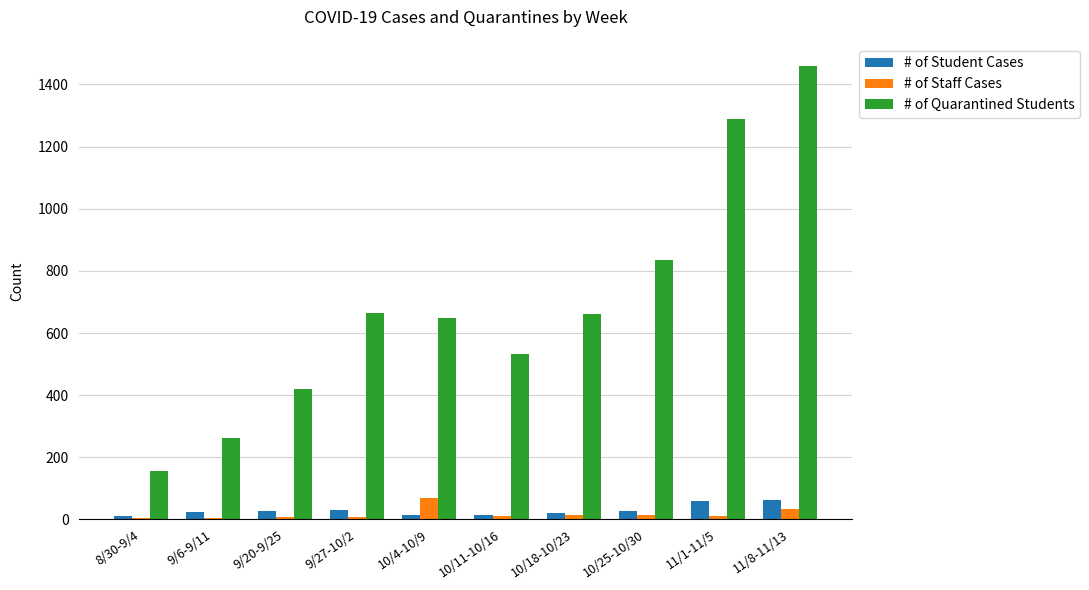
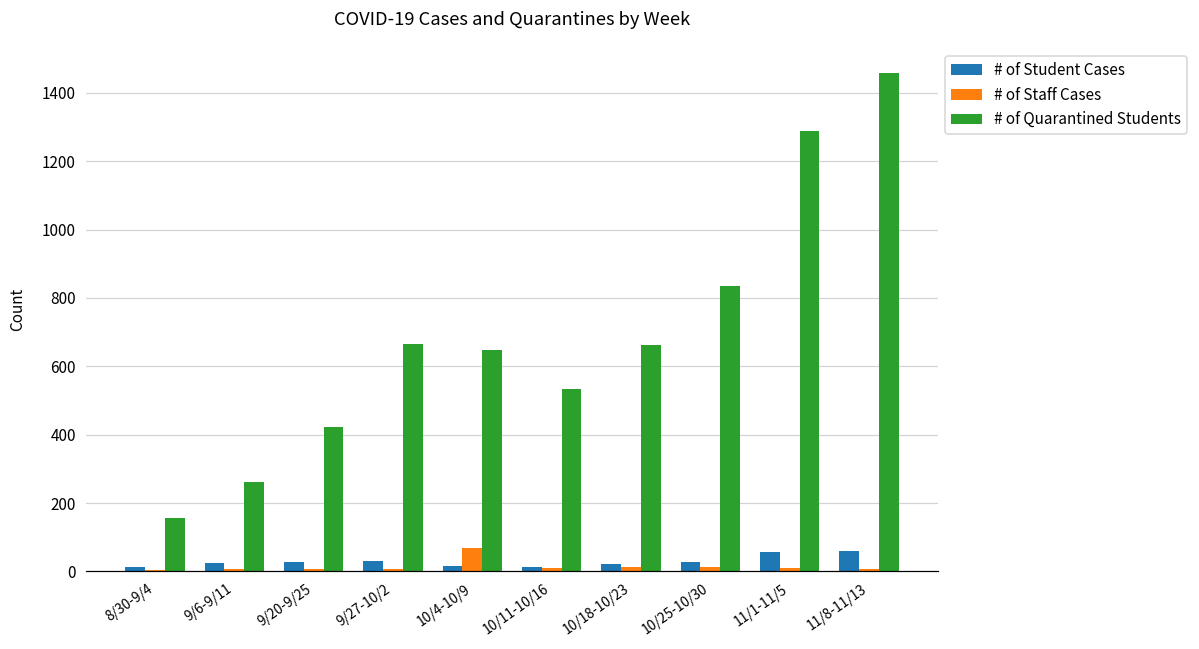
  {
    "# of Student Cases": {
      "8/30-9/4": 10,
      "9/6-9/11": 20,
      "9/20-9/25": 30,
      "9/27-10/2": 30,
      "10/4-10/9": 20,
      "10/11-10/16": 10,
      "10/18-10/23": 20,
      "10/25-10/30": 30,
      "11/1-11/5": 60,
      "11/8-11/13": 60
    },
    "# of Staff Cases": {
      "10/4-10/9": 70,
      "10/11-10/16": 10,
      "10/18-10/23": 10,
      "10/25-10/30": 10,
      "11/1-11/5": 10,
-     "11/8-11/13": 40
+     "11/8-11/13": 10
    },
    "# of Quarantined Students": {
      "8/30-9/4": 160,
      "9/6-9/11": 260,
      "9/20-9/25": 420,
      "9/27-10/2": 670,
      "10/4-10/9": 650,
      "10/11-10/16": 530,
      "10/18-10/23": 660,
      "10/25-10/30": 840,
      "11/1-11/5": 1290,
      "11/8-11/13": 1460
    }
  }
